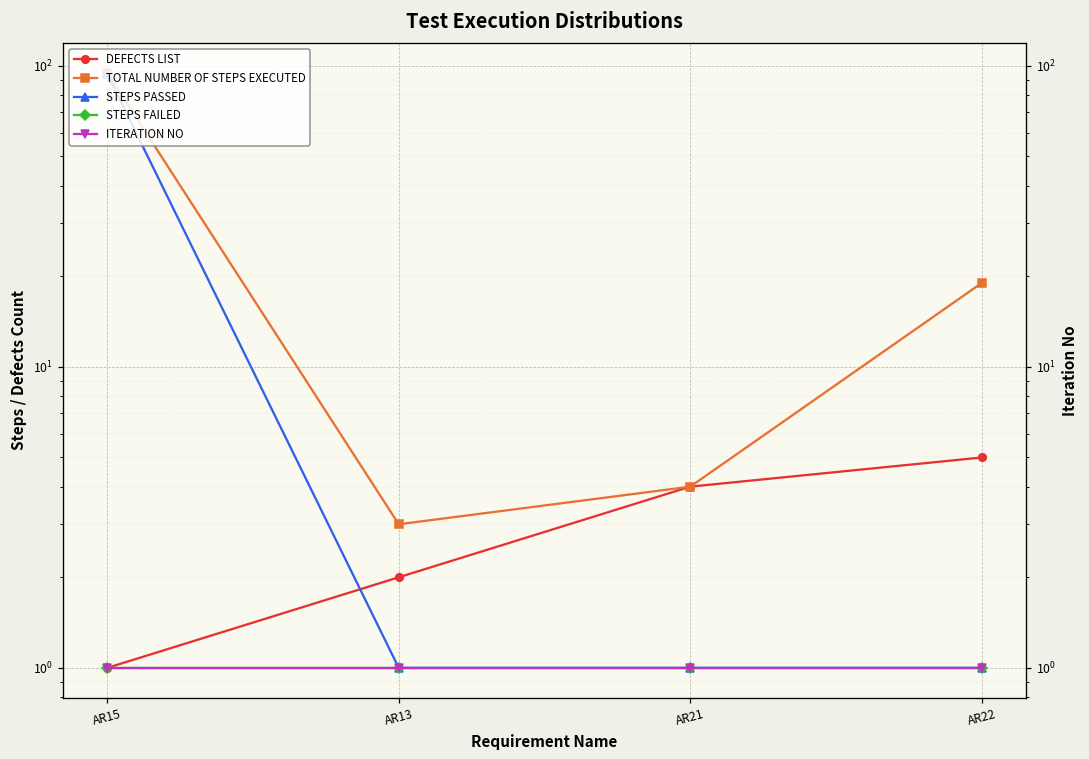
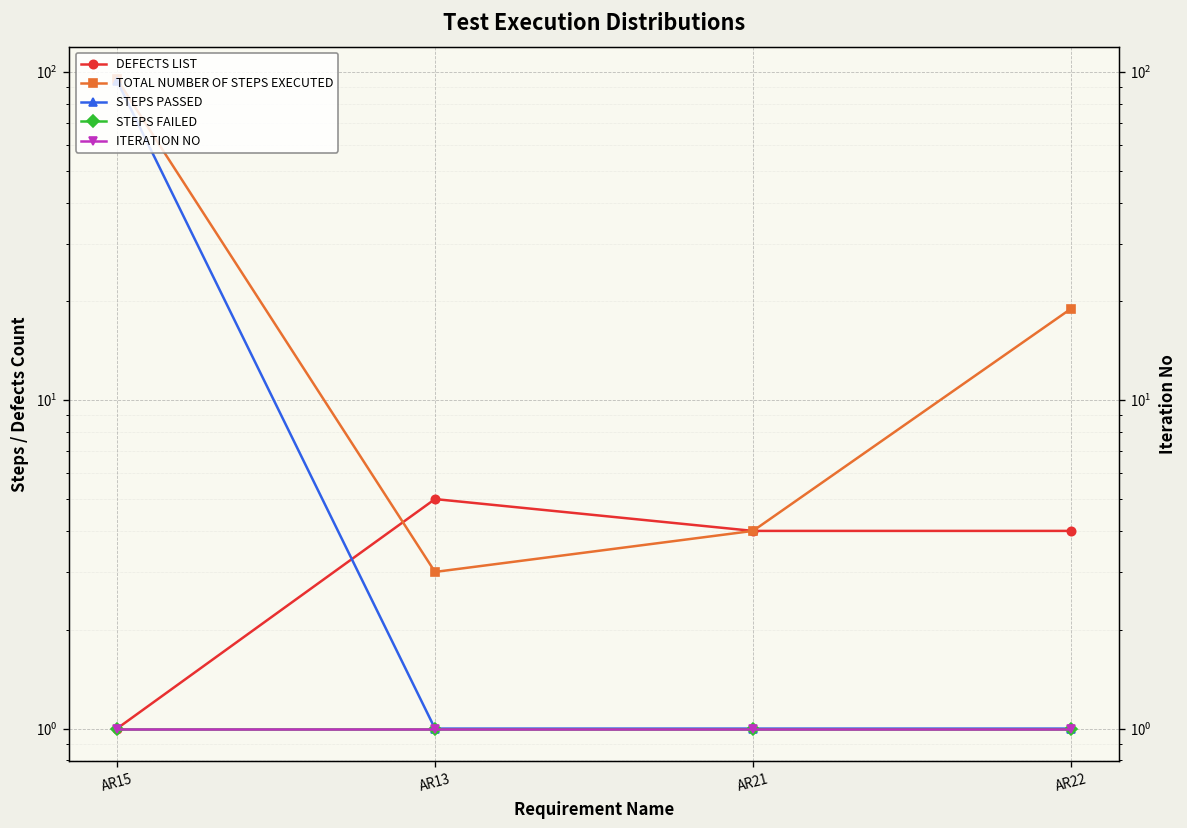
  {
    "DEFECTS LIST": {
-     "AR13": 2,
-     "AR22": 5
+     "AR13": 5,
+     "AR22": 4
    },
    "TOTAL NUMBER OF STEPS EXECUTED": {
      "AR13": 3,
      "AR22": 19
    }
  }
